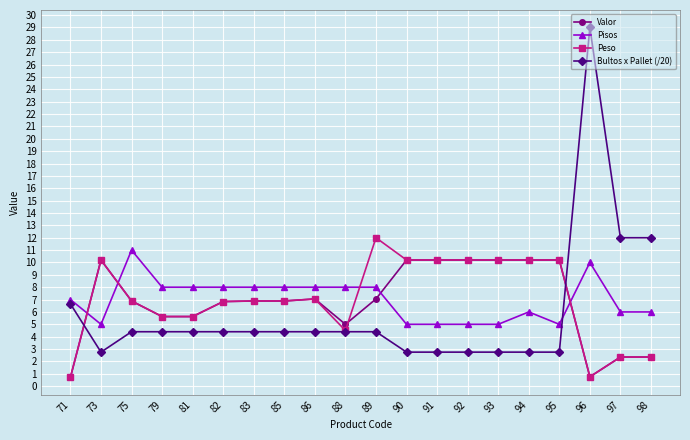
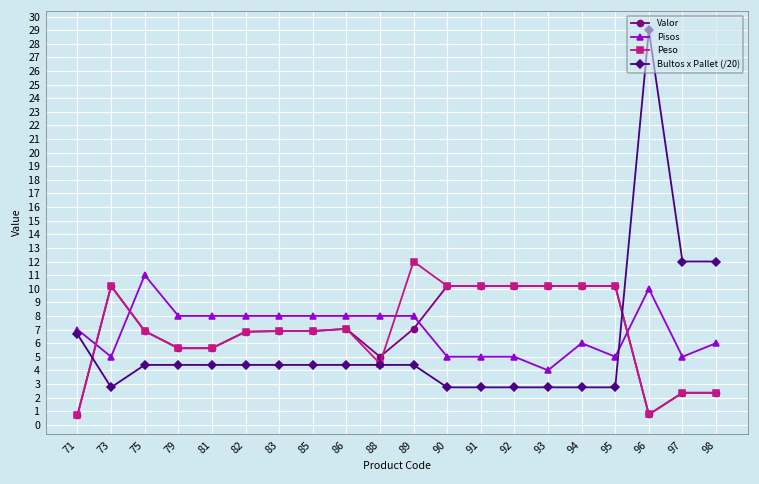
  {
    "Pisos": {
      "71": 7,
      "73": 5,
      "75": 11,
      "79": 8,
      "81": 8,
      "82": 8,
      "83": 8,
      "85": 8,
      "86": 8,
      "88": 8,
      "89": 8,
      "90": 5,
      "91": 5,
      "92": 5,
-     "93": 5,
+     "93": 4,
      "94": 6,
      "95": 5,
      "96": 10,
-     "97": 6,
+     "97": 5,
      "98": 6
    },
    "Peso": {
      "89": 12
    }
  }
